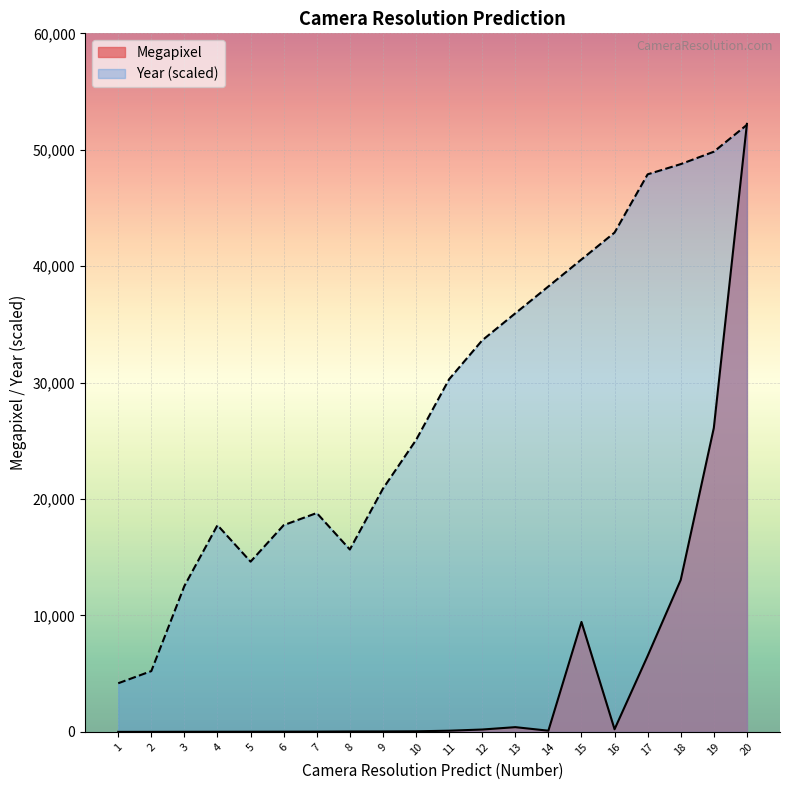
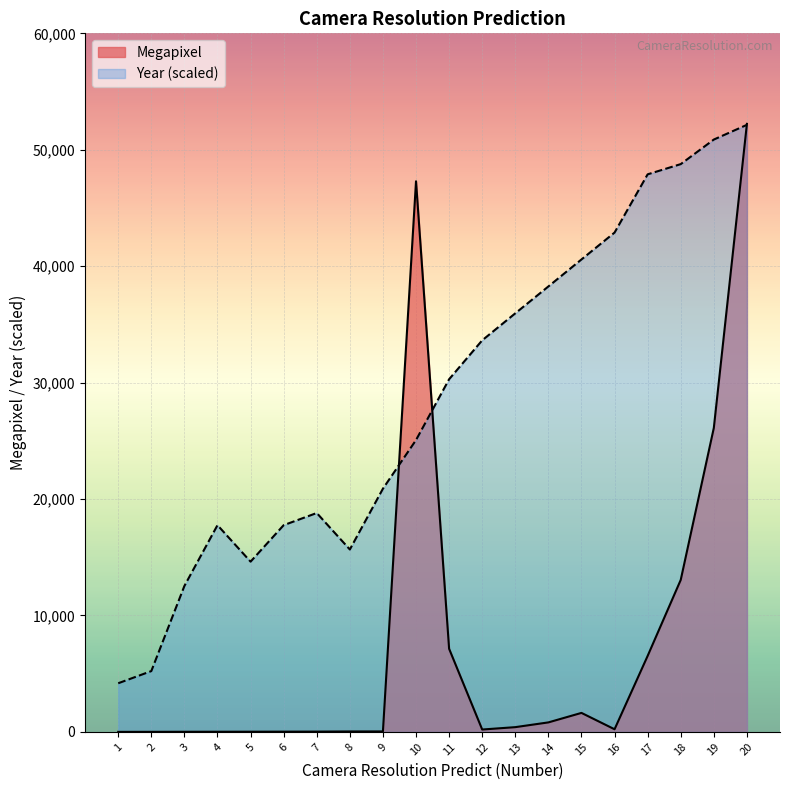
  {
    "Megapixel": {
      "1": "0",
      "2": "0",
      "3": "0",
      "4": "0",
      "5": "0",
      "6": "0",
      "7": "0",
      "8": "0",
      "9": "0",
-     "10": "100",
-     "11": "100",
+     "10": "47,300",
+     "11": "7,100",
      "12": "200",
      "13": "400",
-     "14": "100",
-     "15": "9,400",
+     "14": "800",
+     "15": "1,600",
      "16": "200",
      "17": "6,500",
      "18": "13,100",
      "19": "26,100"
    },
    "Year (scaled)": {
      "1": "4,200",
      "2": "5,200",
      "3": "12,500",
      "4": "17,800",
      "5": "14,600",
      "6": "17,800",
      "7": "18,800",
      "8": "15,700",
      "9": "20,900",
      "10": "25,100",
      "11": "30,300",
      "12": "33,600",
      "13": "36,000",
      "14": "38,300",
      "15": "40,600",
      "16": "42,900",
      "17": "47,900",
      "18": "48,800",
-     "19": "49,800"
+     "19": "50,900"
    }
  }
